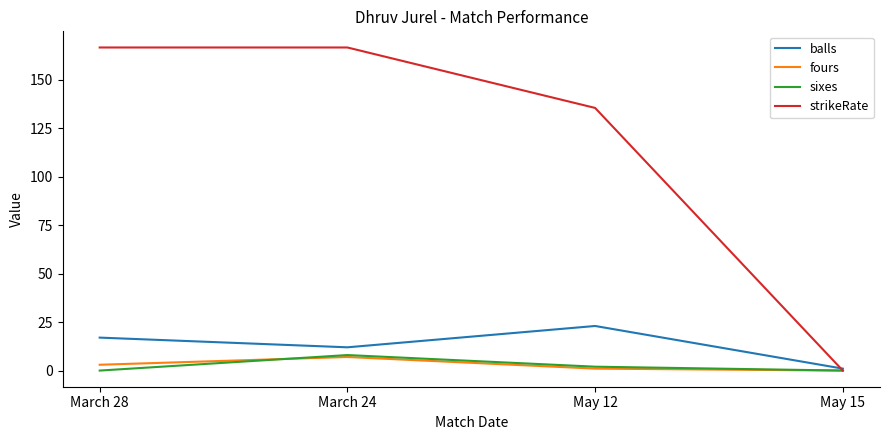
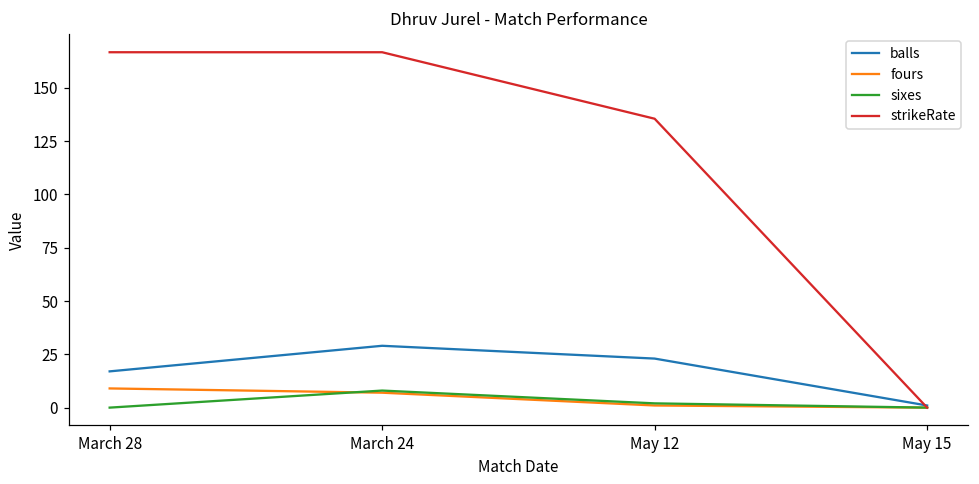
  {
    "balls": {
      "March 28": 17,
-     "March 24": 12,
+     "March 24": 29,
      "May 12": 23
    },
    "fours": {
-     "March 28": 3
+     "March 28": 9
    },
    "sixes": {
      "March 28": 0
    },
    "strikeRate": {
      "March 28": 167,
      "March 24": 167,
      "May 12": 135
    }
  }
